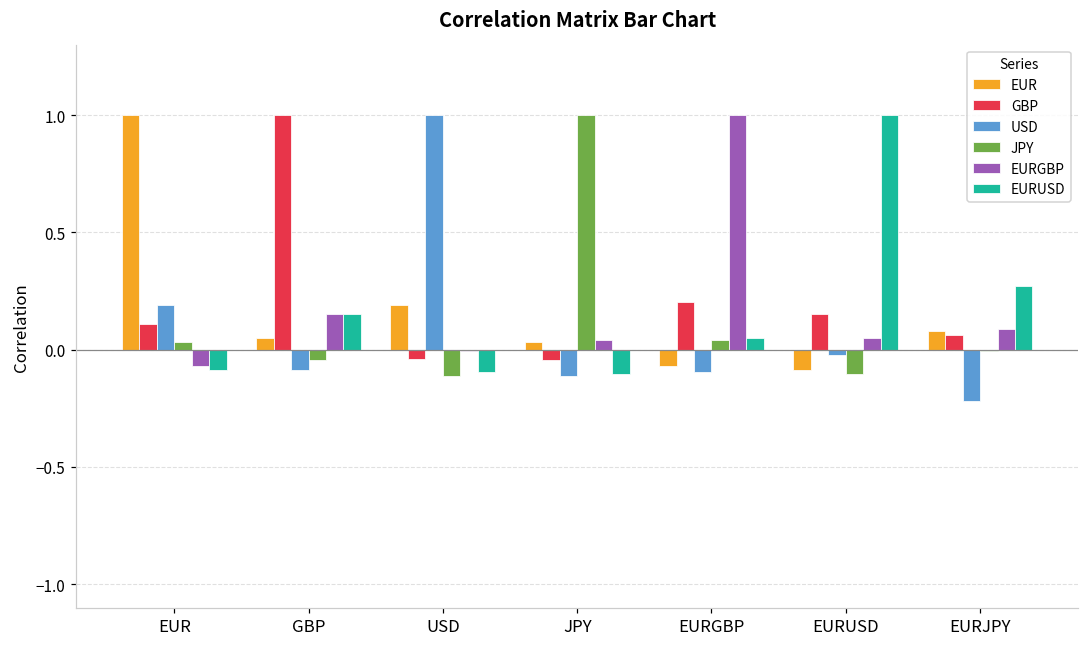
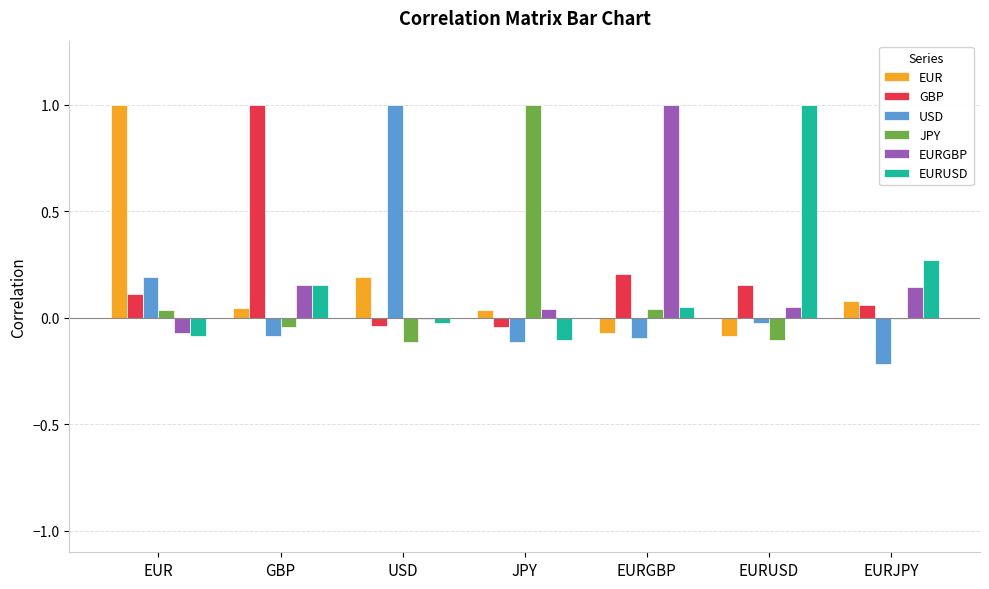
  {
    "EUR": {
      "EUR": 1.00,
      "GBP": 0.05,
      "USD": 0.19,
      "JPY": 0.03,
      "EURGBP": -0.07,
      "EURUSD": -0.09,
      "EURJPY": 0.08
    },
    "GBP": {
      "EUR": 0.11,
      "GBP": 1.00,
      "USD": -0.04,
      "JPY": -0.04,
      "EURGBP": 0.20,
      "EURUSD": 0.15,
      "EURJPY": 0.06
    },
    "USD": {
      "EUR": 0.19,
      "GBP": -0.09,
      "USD": 1.00,
      "JPY": -0.11,
      "EURGBP": -0.09,
      "EURUSD": -0.02,
      "EURJPY": -0.22
    },
    "JPY": {
      "EUR": 0.03,
      "GBP": -0.04,
      "USD": -0.11,
      "JPY": 1.00,
      "EURGBP": 0.04,
      "EURUSD": -0.11
    },
    "EURGBP": {
      "EUR": -0.07,
      "GBP": 0.15,
      "JPY": 0.04,
      "EURGBP": 1.00,
      "EURUSD": 0.05,
-     "EURJPY": 0.09
+     "EURJPY": 0.14
    },
    "EURUSD": {
      "EUR": -0.09,
      "GBP": 0.15,
-     "USD": -0.09,
+     "USD": -0.02,
      "JPY": -0.11,
      "EURGBP": 0.05,
      "EURUSD": 1.00,
      "EURJPY": 0.27
    }
  }
